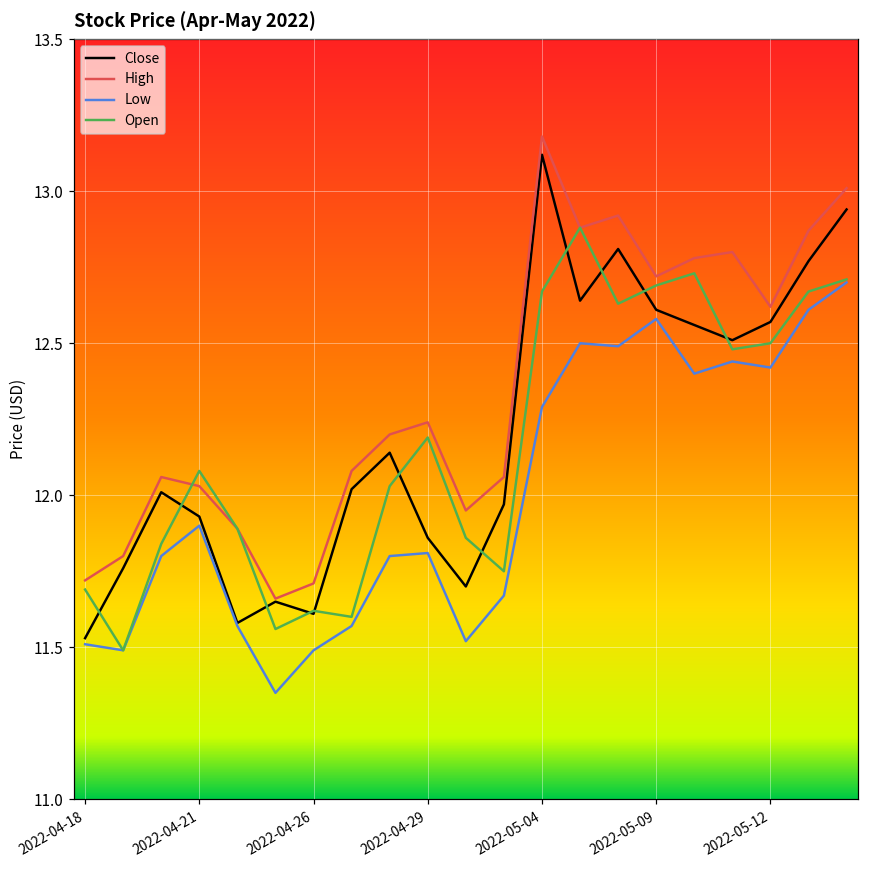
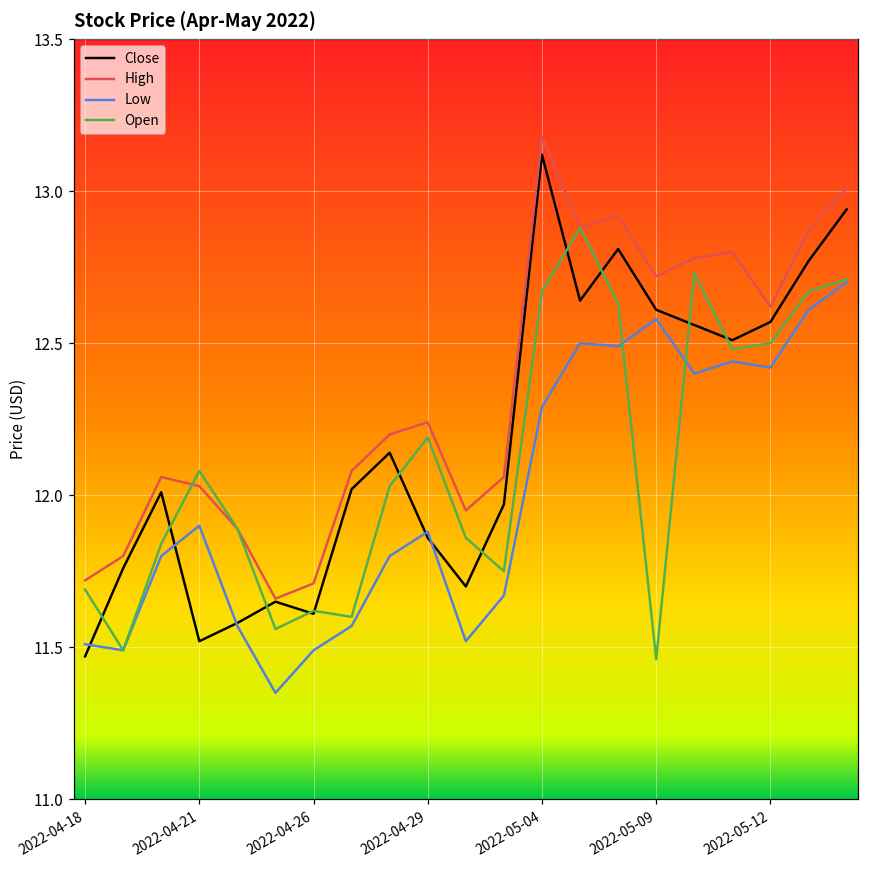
  {
    "Close": {
-     "2022-04-18": 11.53,
-     "2022-04-21": 11.93,
+     "2022-04-18": 11.47,
+     "2022-04-21": 11.52,
      "2022-04-26": 11.61,
      "2022-04-29": 11.86,
      "2022-05-04": 13.12,
      "2022-05-09": 12.61,
      "2022-05-12": 12.57
    },
    "High": {
      "2022-04-18": 11.72,
      "2022-04-21": 12.03,
      "2022-04-26": 11.71,
      "2022-04-29": 12.24,
      "2022-05-04": 13.18,
      "2022-05-09": 12.72,
      "2022-05-12": 12.62
    },
    "Low": {
      "2022-04-18": 11.51,
      "2022-04-21": 11.90,
      "2022-04-26": 11.49,
-     "2022-04-29": 11.81,
+     "2022-04-29": 11.88,
      "2022-05-04": 12.29,
      "2022-05-09": 12.58,
      "2022-05-12": 12.42
    },
    "Open": {
      "2022-04-18": 11.69,
      "2022-04-21": 12.08,
      "2022-04-26": 11.62,
      "2022-04-29": 12.19,
      "2022-05-04": 12.67,
-     "2022-05-09": 12.69,
+     "2022-05-09": 11.46,
      "2022-05-12": 12.50
    }
  }
